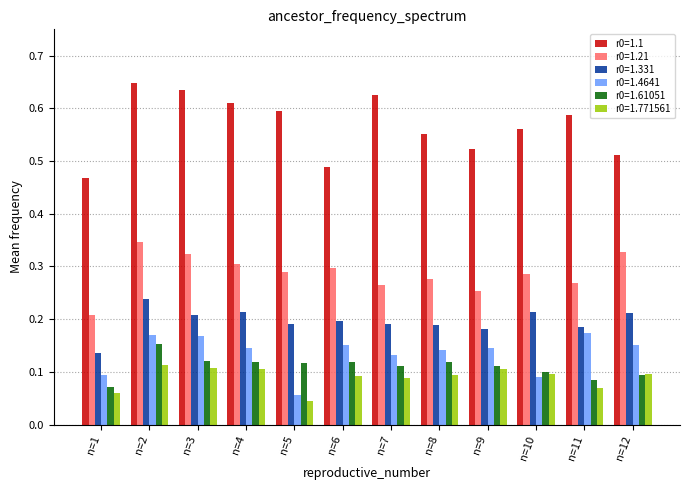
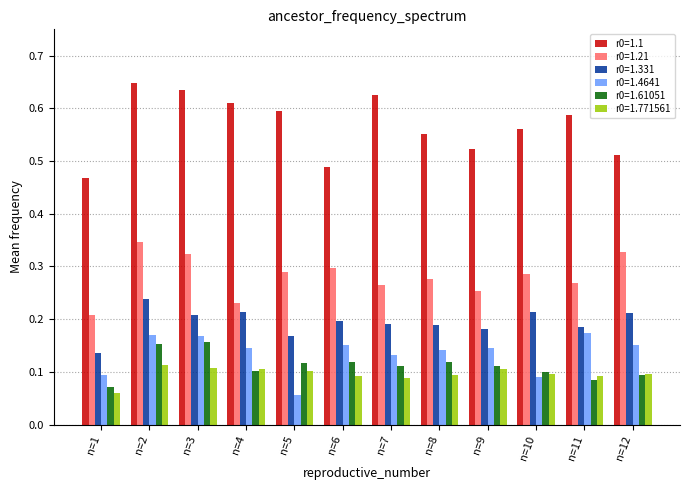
  {
    "r0=1.1": {
      "n=1": 0.47,
      "n=2": 0.65,
      "n=3": 0.64,
      "n=4": 0.61,
      "n=5": 0.60,
      "n=6": 0.49,
      "n=7": 0.63,
      "n=8": 0.55,
      "n=9": 0.52,
      "n=10": 0.56,
      "n=11": 0.59,
      "n=12": 0.51
    },
    "r0=1.21": {
      "n=1": 0.21,
      "n=2": 0.35,
      "n=3": 0.32,
-     "n=4": 0.30,
+     "n=4": 0.23,
      "n=5": 0.29,
      "n=6": 0.30,
      "n=7": 0.27,
      "n=8": 0.28,
      "n=9": 0.25,
      "n=10": 0.29,
      "n=11": 0.27,
      "n=12": 0.33
    },
    "r0=1.331": {
      "n=1": 0.14,
      "n=2": 0.24,
      "n=3": 0.21,
      "n=4": 0.21,
-     "n=5": 0.19,
+     "n=5": 0.17,
      "n=6": 0.20,
      "n=7": 0.19,
      "n=8": 0.19,
      "n=9": 0.18,
      "n=10": 0.21,
      "n=11": 0.19,
      "n=12": 0.21
    },
    "r0=1.4641": {
      "n=1": 0.09,
      "n=2": 0.17,
      "n=3": 0.17,
      "n=4": 0.15,
      "n=5": 0.06,
      "n=6": 0.15,
      "n=7": 0.13,
      "n=8": 0.14,
      "n=9": 0.14,
      "n=10": 0.09,
      "n=11": 0.17,
      "n=12": 0.15
    },
    "r0=1.61051": {
      "n=1": 0.07,
      "n=2": 0.15,
-     "n=3": 0.12,
-     "n=4": 0.12,
+     "n=3": 0.16,
+     "n=4": 0.10,
      "n=5": 0.12,
      "n=6": 0.12,
      "n=7": 0.11,
      "n=8": 0.12,
      "n=9": 0.11,
      "n=10": 0.10,
      "n=11": 0.08,
      "n=12": 0.09
    },
    "r0=1.771561": {
      "n=1": 0.06,
      "n=2": 0.11,
      "n=3": 0.11,
      "n=4": 0.11,
-     "n=5": 0.04,
+     "n=5": 0.10,
      "n=6": 0.09,
      "n=7": 0.09,
      "n=8": 0.09,
      "n=9": 0.10,
      "n=10": 0.10,
-     "n=11": 0.07,
+     "n=11": 0.09,
      "n=12": 0.10
    }
  }
